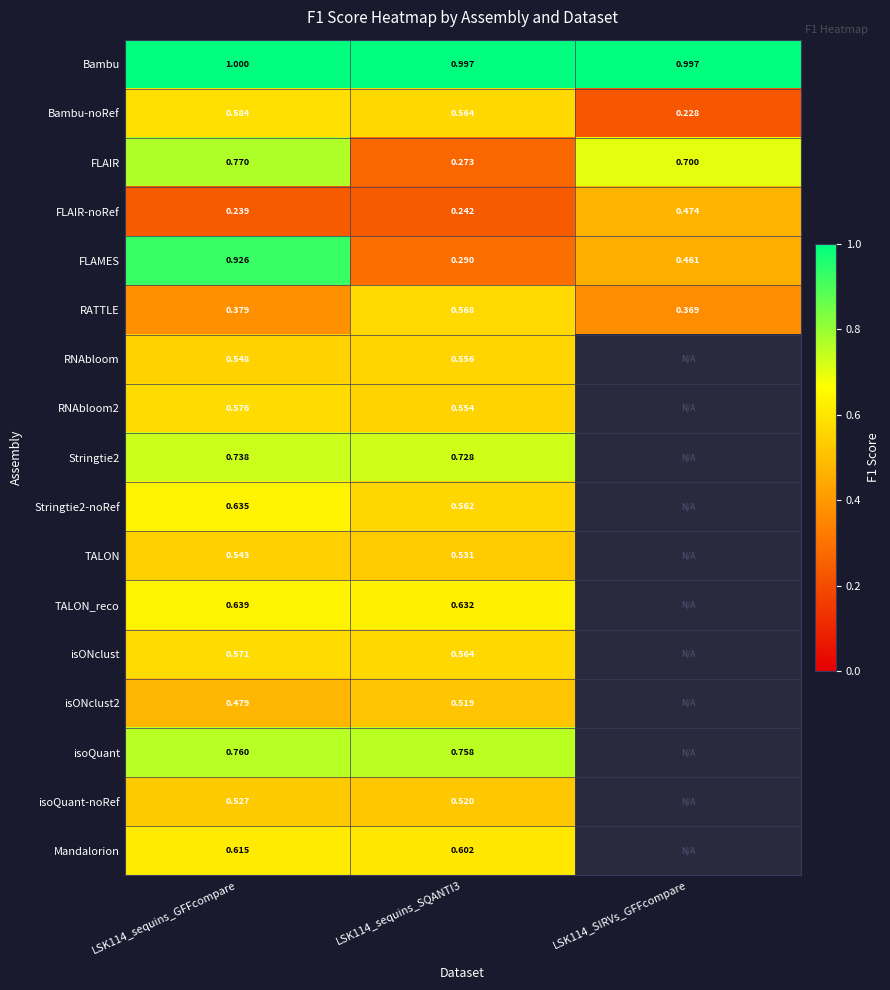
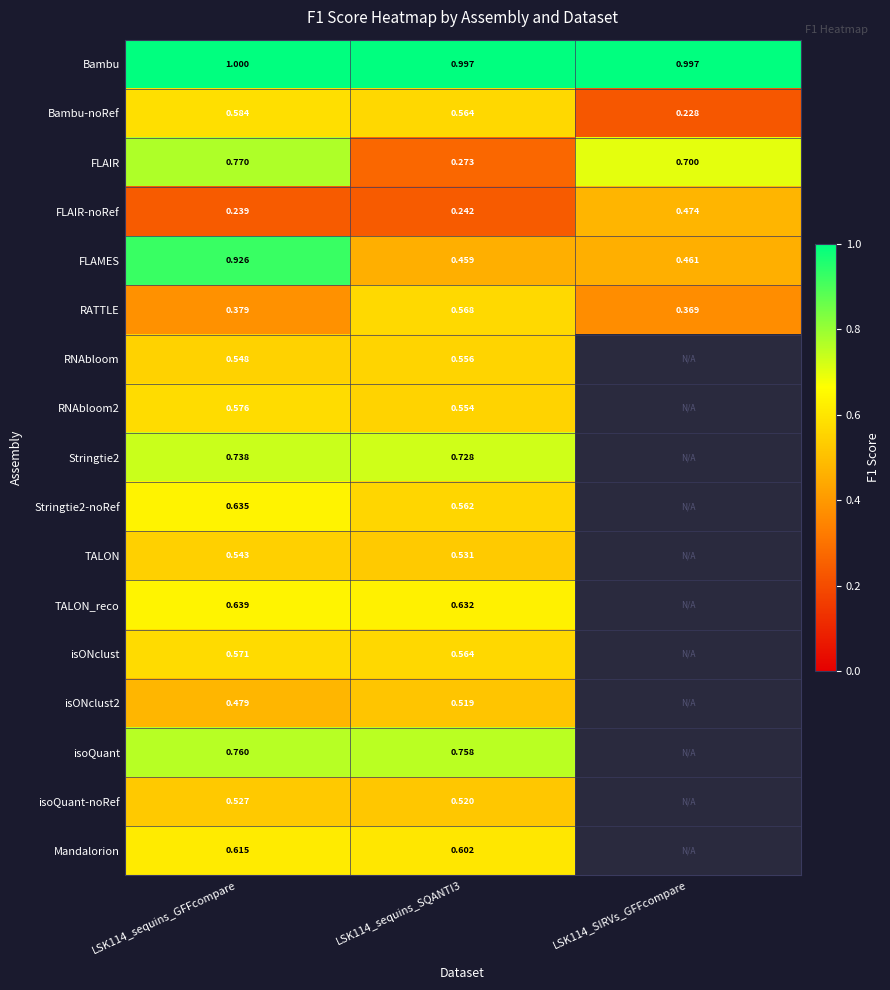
  {
    "Bambu": {
      "LSK114_sequins_GFFcompare": 1.000,
      "LSK114_sequins_SQANTI3": 0.997,
      "LSK114_SIRVs_GFFcompare": 0.997
    },
    "Bambu-noRef": {
      "LSK114_sequins_GFFcompare": 0.584,
      "LSK114_sequins_SQANTI3": 0.564,
      "LSK114_SIRVs_GFFcompare": 0.228
    },
    "FLAIR": {
      "LSK114_sequins_GFFcompare": 0.770,
      "LSK114_sequins_SQANTI3": 0.273,
      "LSK114_SIRVs_GFFcompare": 0.700
    },
    "FLAIR-noRef": {
      "LSK114_sequins_GFFcompare": 0.239,
      "LSK114_sequins_SQANTI3": 0.242,
      "LSK114_SIRVs_GFFcompare": 0.474
    },
    "FLAMES": {
      "LSK114_sequins_GFFcompare": 0.926,
-     "LSK114_sequins_SQANTI3": 0.290,
+     "LSK114_sequins_SQANTI3": 0.459,
      "LSK114_SIRVs_GFFcompare": 0.461
    },
    "RATTLE": {
      "LSK114_sequins_GFFcompare": 0.379,
      "LSK114_sequins_SQANTI3": 0.568,
      "LSK114_SIRVs_GFFcompare": 0.369
    },
    "RNAbloom": {
      "LSK114_sequins_GFFcompare": 0.548,
      "LSK114_sequins_SQANTI3": 0.556
    },
    "RNAbloom2": {
      "LSK114_sequins_GFFcompare": 0.576,
      "LSK114_sequins_SQANTI3": 0.554
    },
    "Stringtie2": {
      "LSK114_sequins_GFFcompare": 0.738,
      "LSK114_sequins_SQANTI3": 0.728
    },
    "Stringtie2-noRef": {
      "LSK114_sequins_GFFcompare": 0.635,
      "LSK114_sequins_SQANTI3": 0.562
    },
    "TALON": {
      "LSK114_sequins_GFFcompare": 0.543,
      "LSK114_sequins_SQANTI3": 0.531
    },
    "TALON_reco": {
      "LSK114_sequins_GFFcompare": 0.639,
      "LSK114_sequins_SQANTI3": 0.632
    },
    "isONclust": {
      "LSK114_sequins_GFFcompare": 0.571,
      "LSK114_sequins_SQANTI3": 0.564
    },
    "isONclust2": {
      "LSK114_sequins_GFFcompare": 0.479,
      "LSK114_sequins_SQANTI3": 0.519
    },
    "isoQuant": {
      "LSK114_sequins_GFFcompare": 0.760,
      "LSK114_sequins_SQANTI3": 0.758
    },
    "isoQuant-noRef": {
      "LSK114_sequins_GFFcompare": 0.527,
      "LSK114_sequins_SQANTI3": 0.520
    },
    "Mandalorion": {
      "LSK114_sequins_GFFcompare": 0.615,
      "LSK114_sequins_SQANTI3": 0.602
    }
  }
